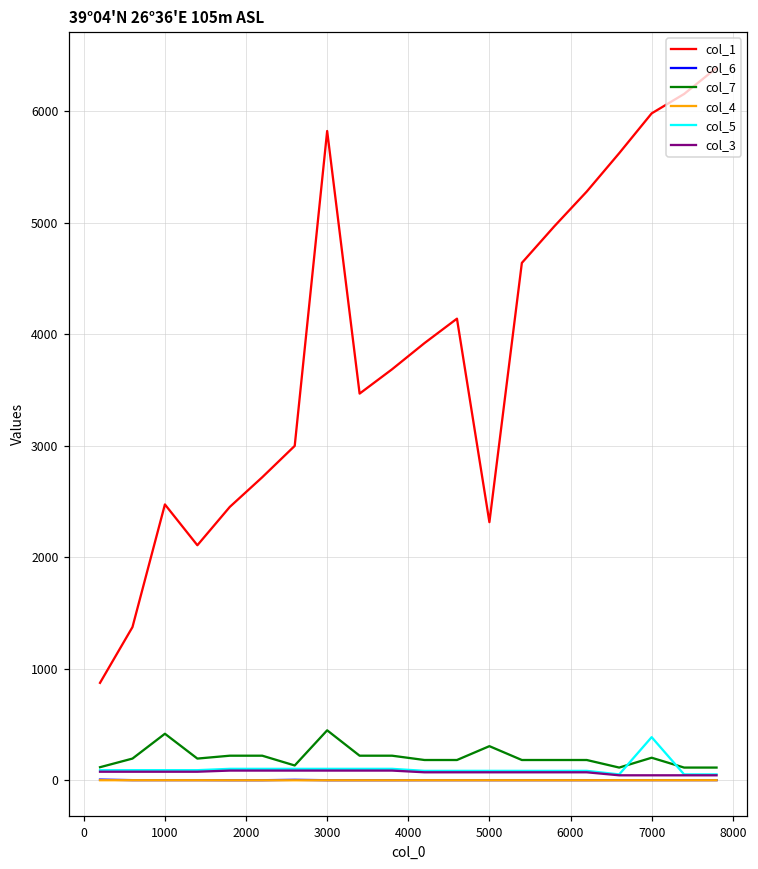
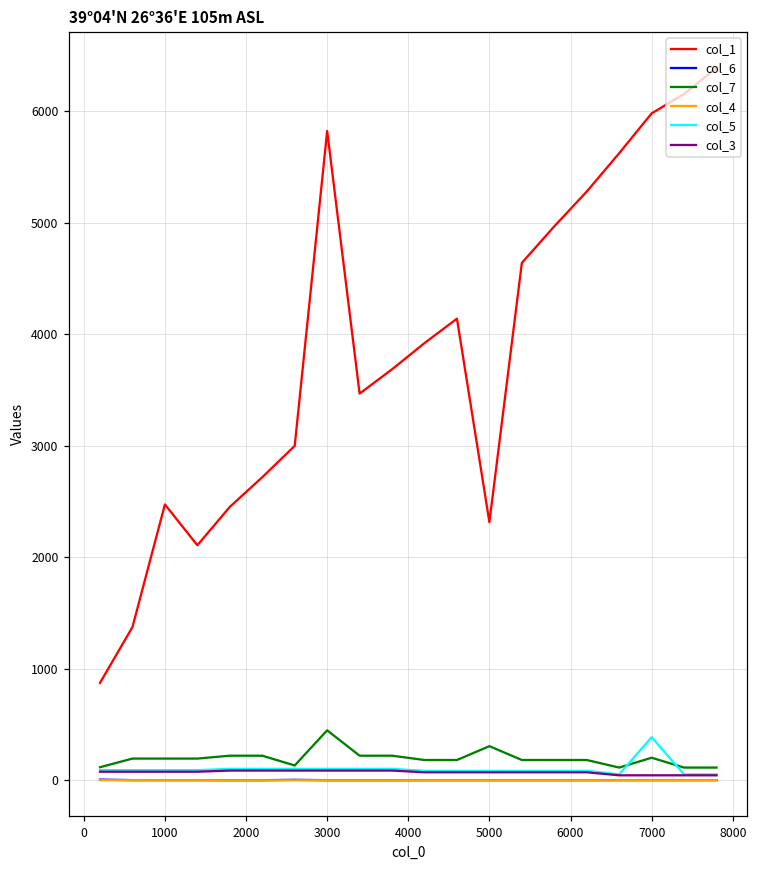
  {
    "col_1": {
      "1000": 2480,
      "3000": 5820,
      "5000": 2320,
      "7000": 5980
    },
    "col_4": {
      "1000": 0,
      "3000": 0,
      "5000": 0,
      "7000": 0
    },
    "col_7": {
-     "1000": 420,
+     "1000": 200,
      "3000": 450,
      "5000": 310,
      "7000": 200
    },
    "col_5": {
      "7000": 390
    },
    "col_3": {
      "7000": 50
    }
  }
